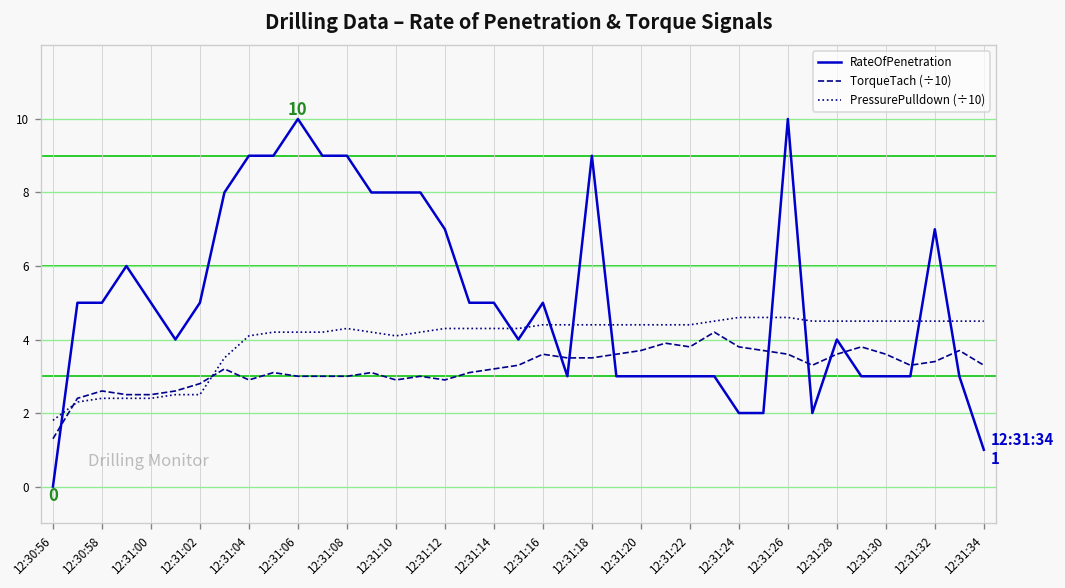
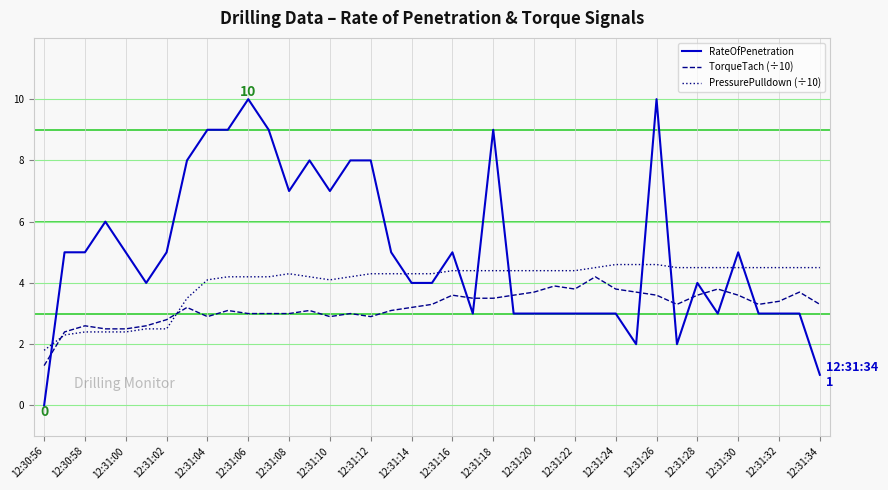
  {
    "RateOfPenetration": {
      "12:30:58": 5,
      "12:31:00": 5,
      "12:31:02": 5,
      "12:31:04": 9,
-     "12:31:08": 9,
-     "12:31:10": 8,
-     "12:31:12": 7,
-     "12:31:14": 5,
+     "12:31:08": 7,
+     "12:31:10": 7,
+     "12:31:12": 8,
+     "12:31:14": 4,
      "12:31:16": 5,
      "12:31:18": 9,
      "12:31:20": 3,
      "12:31:22": 3,
-     "12:31:24": 2,
+     "12:31:24": 3,
      "12:31:26": 10,
      "12:31:28": 4,
-     "12:31:30": 3,
-     "12:31:32": 7
+     "12:31:30": 5,
+     "12:31:32": 3
    }
  }
